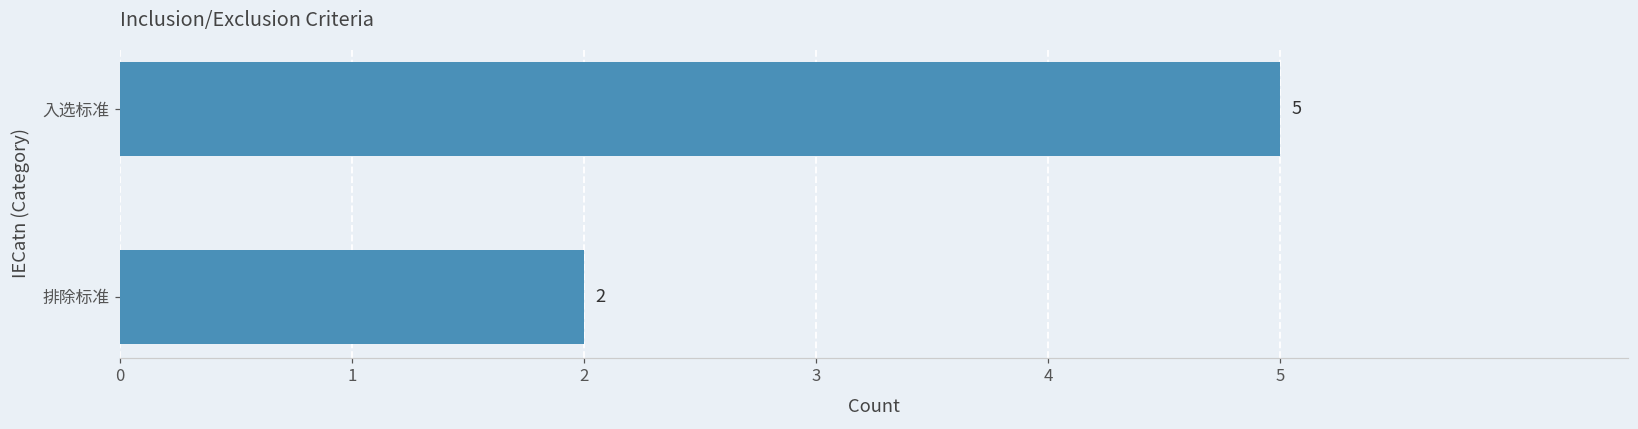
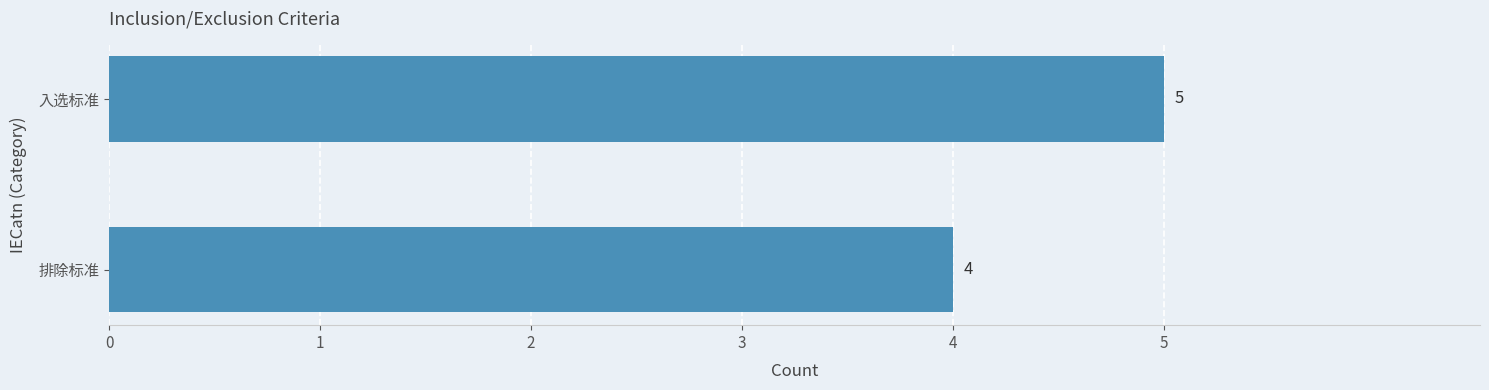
  {
    "入选标准": 5,
-   "排除标准": 2
+   "排除标准": 4
  }
